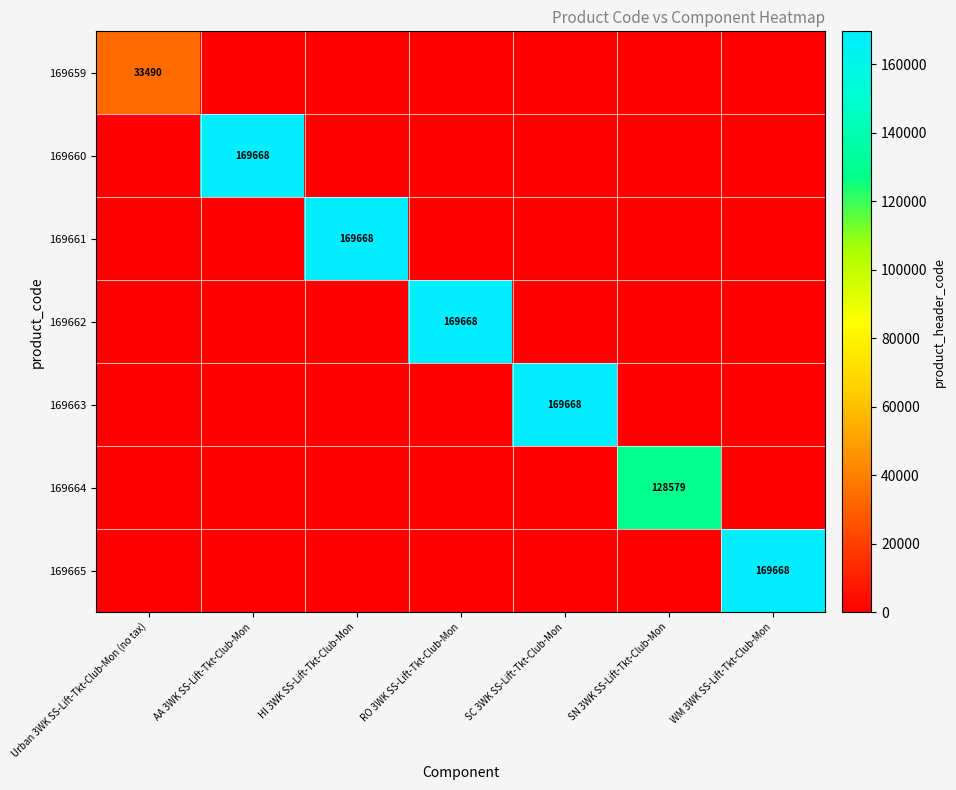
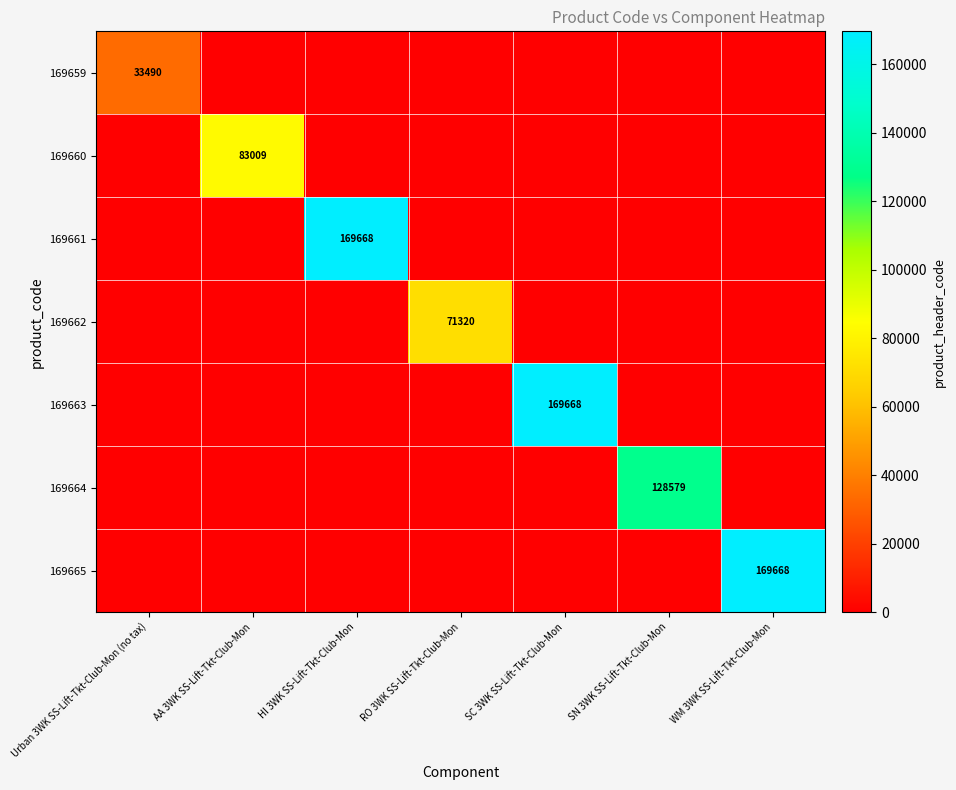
  {
    "169659": {
      "Urban 3WK SS-Lift-Tkt-Club-Mon (no tax)": 33490
    },
    "169660": {
-     "AA 3WK SS-Lift-Tkt-Club-Mon": 169668
+     "AA 3WK SS-Lift-Tkt-Club-Mon": 83009
    },
    "169661": {
      "HI 3WK SS-Lift-Tkt-Club-Mon": 169668
    },
    "169662": {
-     "RO 3WK SS-Lift-Tkt-Club-Mon": 169668
+     "RO 3WK SS-Lift-Tkt-Club-Mon": 71320
    },
    "169663": {
      "SC 3WK SS-Lift-Tkt-Club-Mon": 169668
    },
    "169664": {
      "SN 3WK SS-Lift-Tkt-Club-Mon": 128579
    },
    "169665": {
      "WM 3WK SS-Lift-Tkt-Club-Mon": 169668
    }
  }
